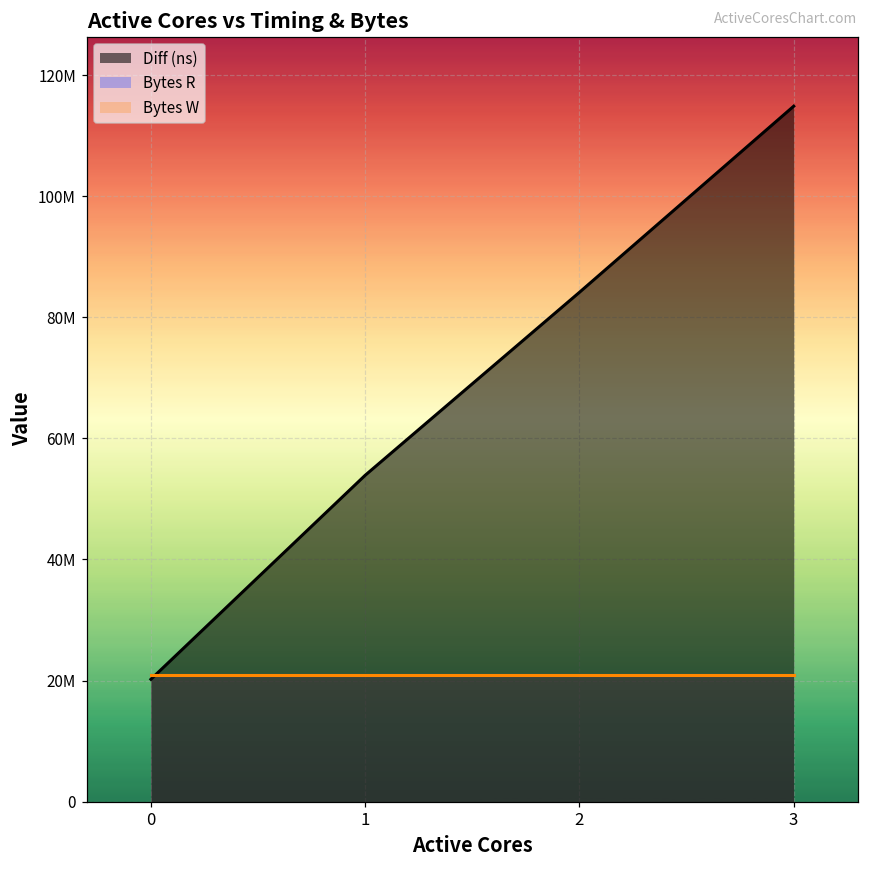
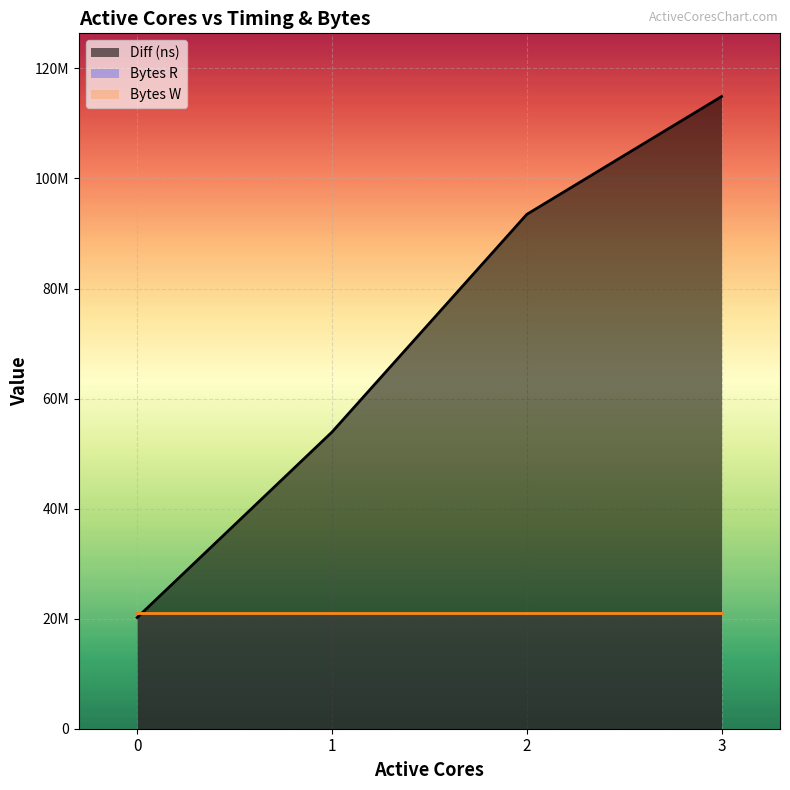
  {
    "Diff (ns)": {
      "0": 20000000,
      "1": 54000000,
-     "2": 84000000,
+     "2": 93000000,
      "3": 115000000
    },
    "Bytes W": {
      "0": 21000000,
      "1": 21000000,
      "2": 21000000,
      "3": 21000000
    }
  }
